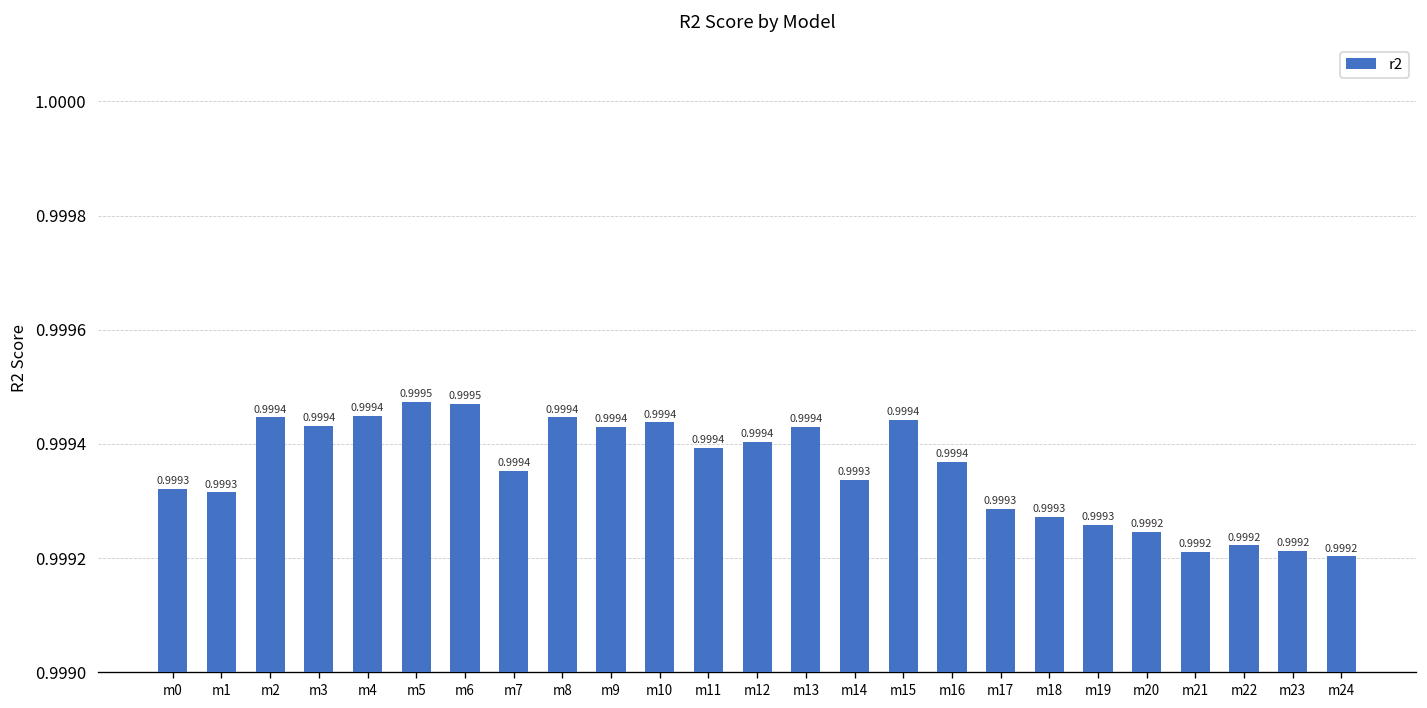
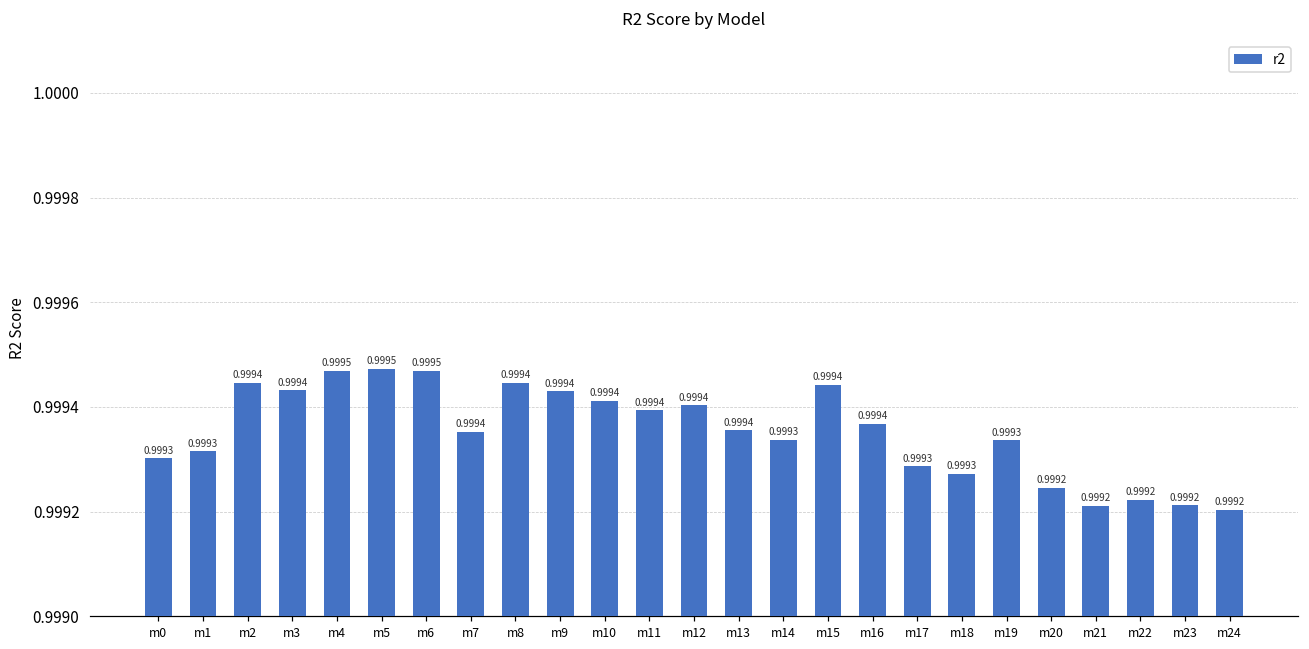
  {
-   "m0": 0.99932,
+   "m0": 0.99930,
    "m1": 0.9993,
    "m2": 0.9994,
    "m3": 0.9994,
-   "m4": 0.9994,
+   "m4": 0.9995,
    "m5": 0.9995,
    "m6": 0.9995,
    "m7": 0.9994,
    "m8": 0.9994,
    "m9": 0.9994,
-   "m10": 0.99944,
+   "m10": 0.99941,
    "m11": 0.9994,
    "m12": 0.9994,
-   "m13": 0.99943,
+   "m13": 0.99936,
    "m14": 0.9993,
    "m15": 0.9994,
    "m16": 0.9994,
    "m17": 0.9993,
    "m18": 0.9993,
-   "m19": 0.99926,
+   "m19": 0.99934,
    "m20": 0.9992,
    "m21": 0.9992,
    "m22": 0.9992,
    "m23": 0.9992,
    "m24": 0.9992
  }
